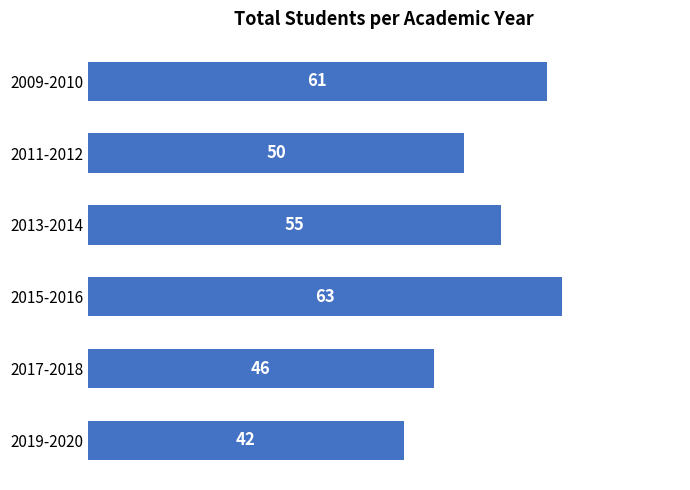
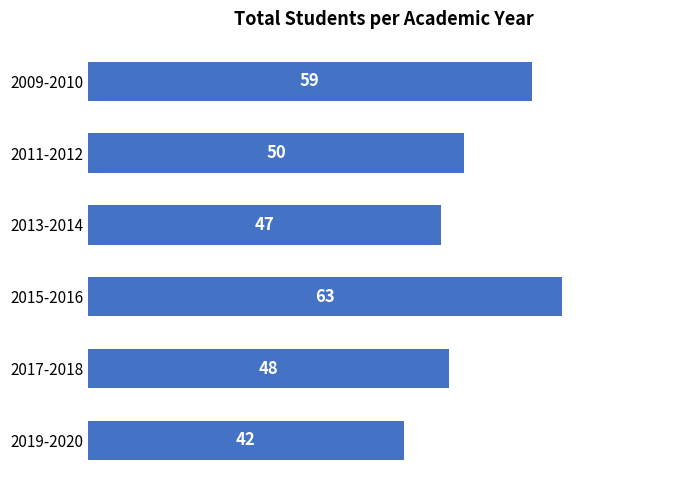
  {
-   "2009-2010": 61,
+   "2009-2010": 59,
    "2011-2012": 50,
-   "2013-2014": 55,
+   "2013-2014": 47,
    "2015-2016": 63,
-   "2017-2018": 46,
+   "2017-2018": 48,
    "2019-2020": 42
  }
